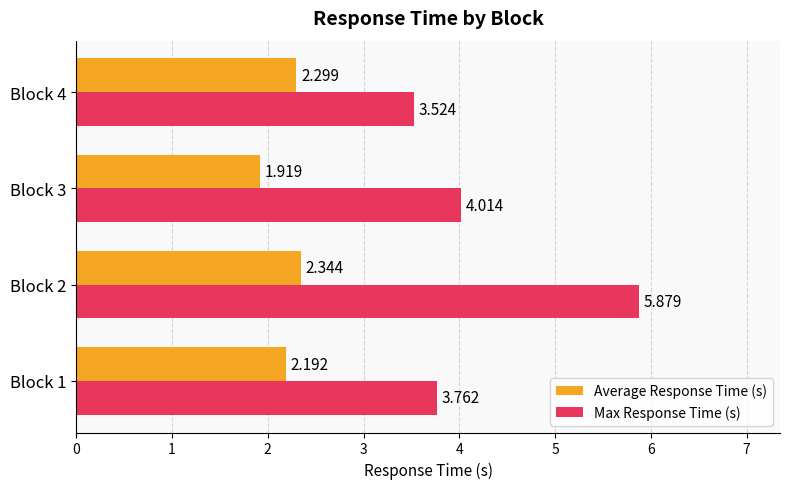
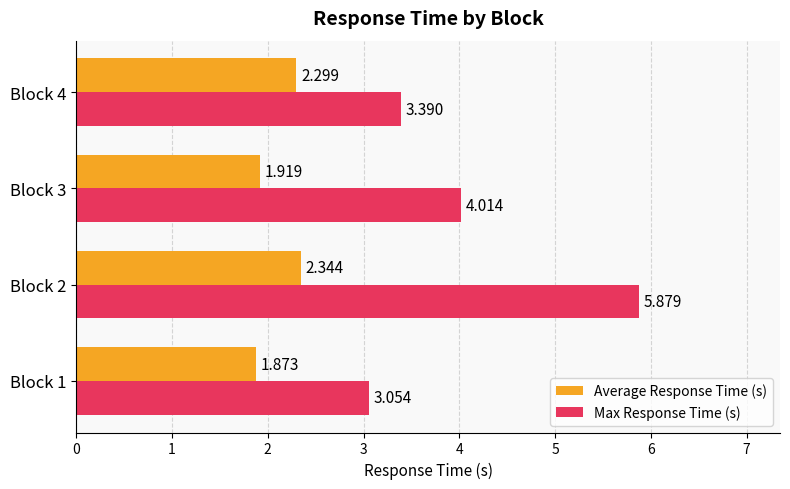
  {
    "Average Response Time (s)": {
      "Block 4": 2.299,
      "Block 3": 1.919,
      "Block 2": 2.344,
-     "Block 1": 2.192
+     "Block 1": 1.873
    },
    "Max Response Time (s)": {
-     "Block 4": 3.524,
+     "Block 4": 3.390,
      "Block 3": 4.014,
      "Block 2": 5.879,
-     "Block 1": 3.762
+     "Block 1": 3.054
    }
  }
